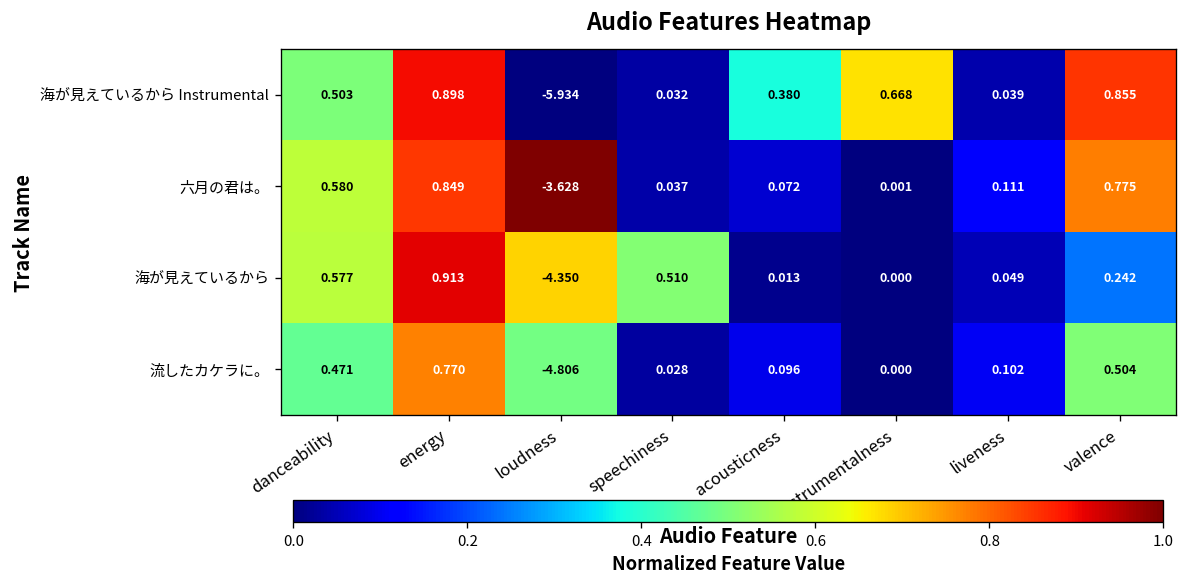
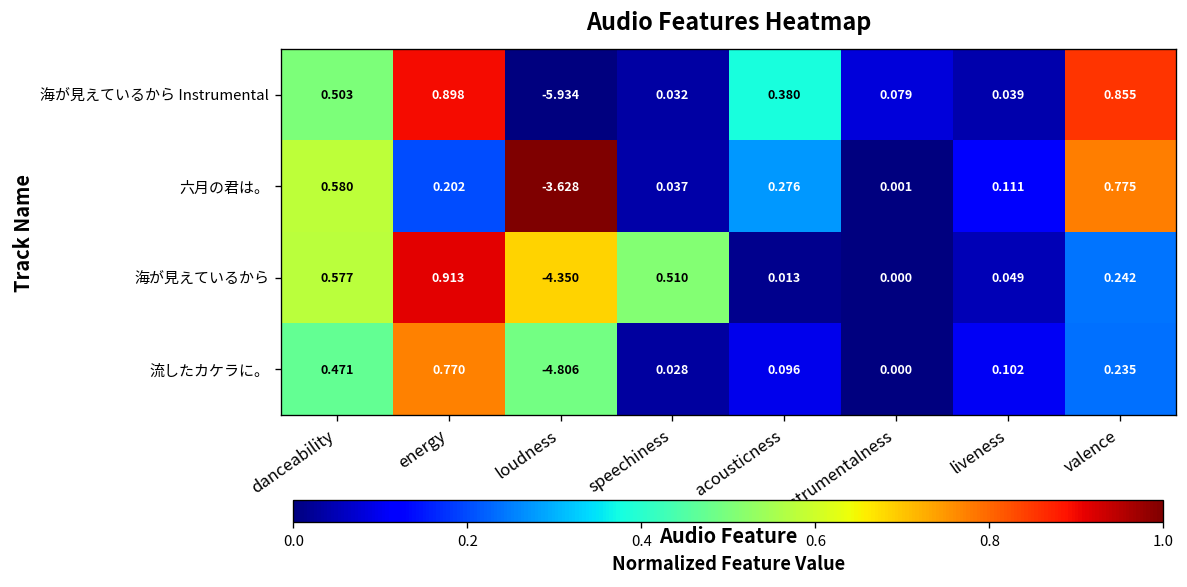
  {
    "海が見えているから Instrumental": {
      "danceability": 0.503,
      "energy": 0.898,
      "loudness": -5.934,
      "speechiness": 0.032,
      "acousticness": 0.380,
-     "instrumentalness": 0.668,
+     "instrumentalness": 0.079,
      "liveness": 0.039,
      "valence": 0.855
    },
    "六月の君は。": {
      "danceability": 0.580,
-     "energy": 0.849,
+     "energy": 0.202,
      "loudness": -3.628,
      "speechiness": 0.037,
-     "acousticness": 0.072,
+     "acousticness": 0.276,
      "instrumentalness": 0.001,
      "liveness": 0.111,
      "valence": 0.775
    },
    "海が見えているから": {
      "danceability": 0.577,
      "energy": 0.913,
      "loudness": -4.350,
      "speechiness": 0.510,
      "acousticness": 0.013,
      "instrumentalness": 0.000,
      "liveness": 0.049,
      "valence": 0.242
    },
    "流したカケラに。": {
      "danceability": 0.471,
      "energy": 0.770,
      "loudness": -4.806,
      "speechiness": 0.028,
      "acousticness": 0.096,
      "instrumentalness": 0.000,
      "liveness": 0.102,
-     "valence": 0.504
+     "valence": 0.235
    }
  }
